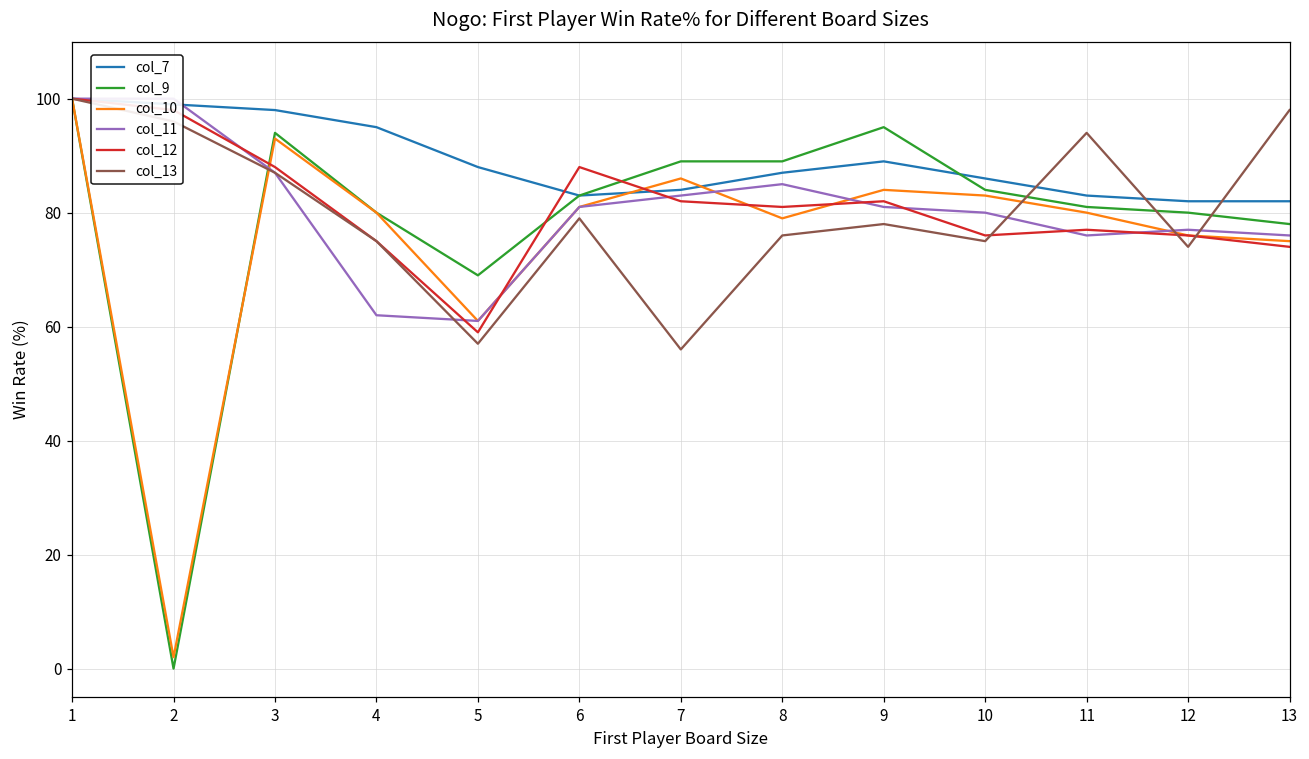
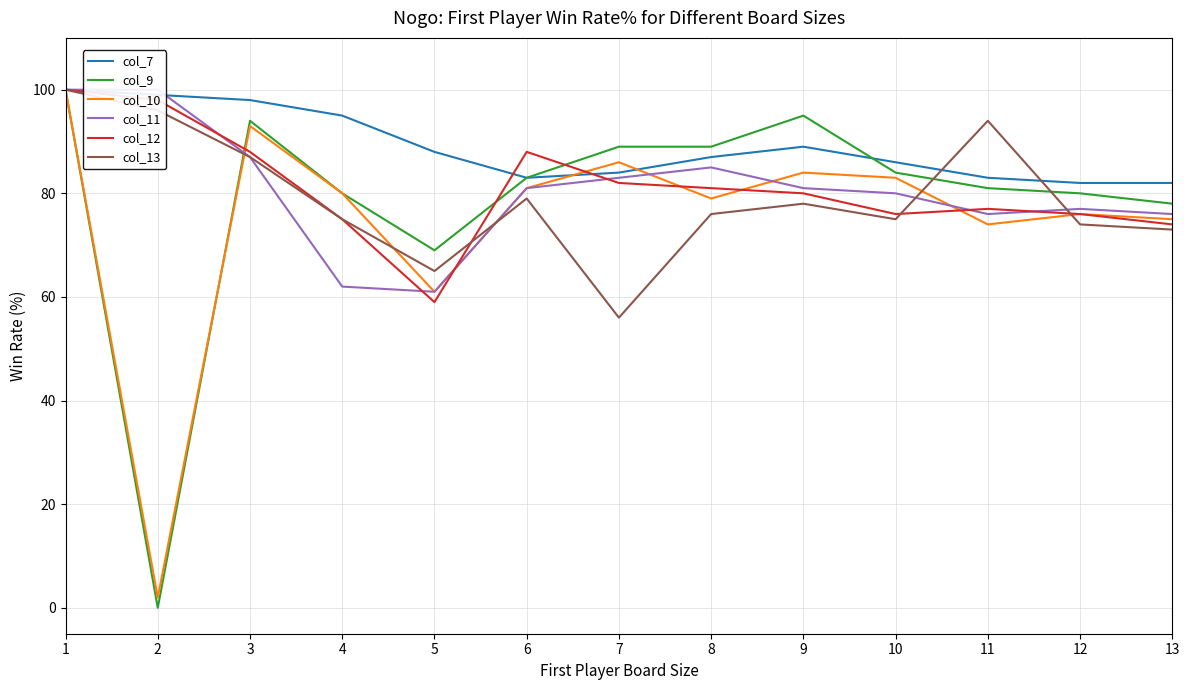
  {
    "col_7": {
      "3": 98,
      "4": 95,
      "5": 88,
      "7": 84,
      "8": 87,
      "9": 89,
      "10": 86,
      "11": 83,
      "12": 82,
      "13": 82
    },
    "col_9": {
      "2": 0,
      "3": 94,
      "5": 69,
      "7": 89,
      "8": 89,
      "9": 95,
      "10": 84,
      "11": 81,
      "12": 80,
      "13": 78
    },
    "col_10": {
      "2": 2,
      "3": 93,
      "7": 86,
      "8": 79,
      "9": 84,
      "10": 83,
-     "11": 80,
+     "11": 74,
      "13": 75
    },
    "col_11": {
      "4": 62,
      "7": 83,
      "8": 85,
      "9": 81,
      "10": 80,
      "11": 76,
      "12": 77,
      "13": 76
    },
    "col_12": {
      "3": 88,
      "5": 59,
      "6": 88,
      "7": 82,
      "8": 81,
-     "9": 82,
+     "9": 80,
      "10": 76,
      "11": 77,
      "13": 74
    },
    "col_13": {
-     "5": 57,
+     "5": 65,
      "6": 79,
      "7": 56,
      "8": 76,
      "9": 78,
      "10": 75,
      "11": 94,
      "12": 74,
-     "13": 98
+     "13": 73
    }
  }
